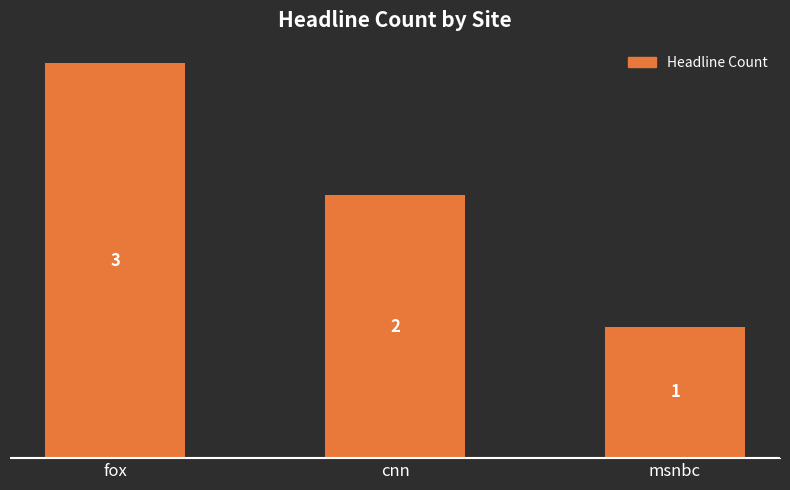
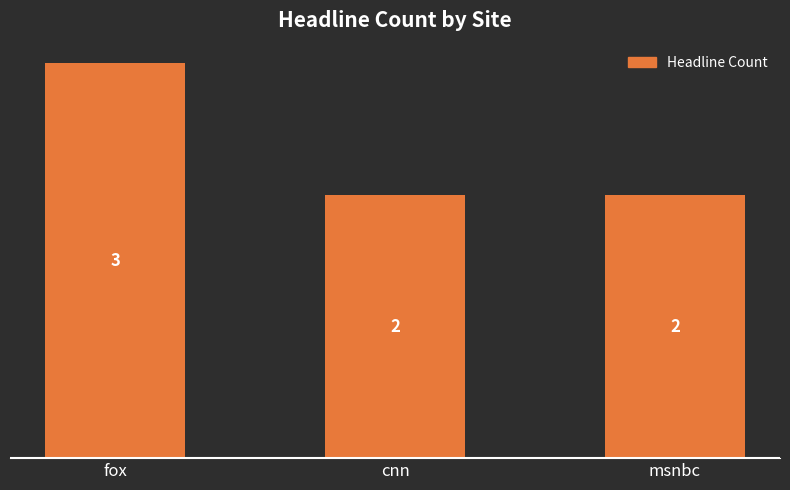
  {
    "fox": 3,
    "cnn": 2,
-   "msnbc": 1
+   "msnbc": 2
  }
